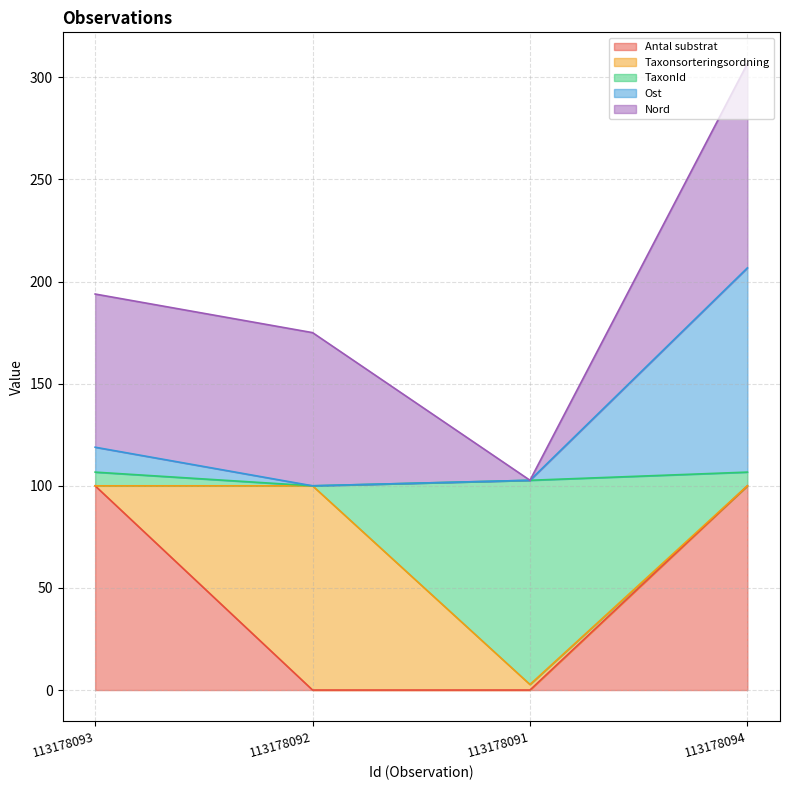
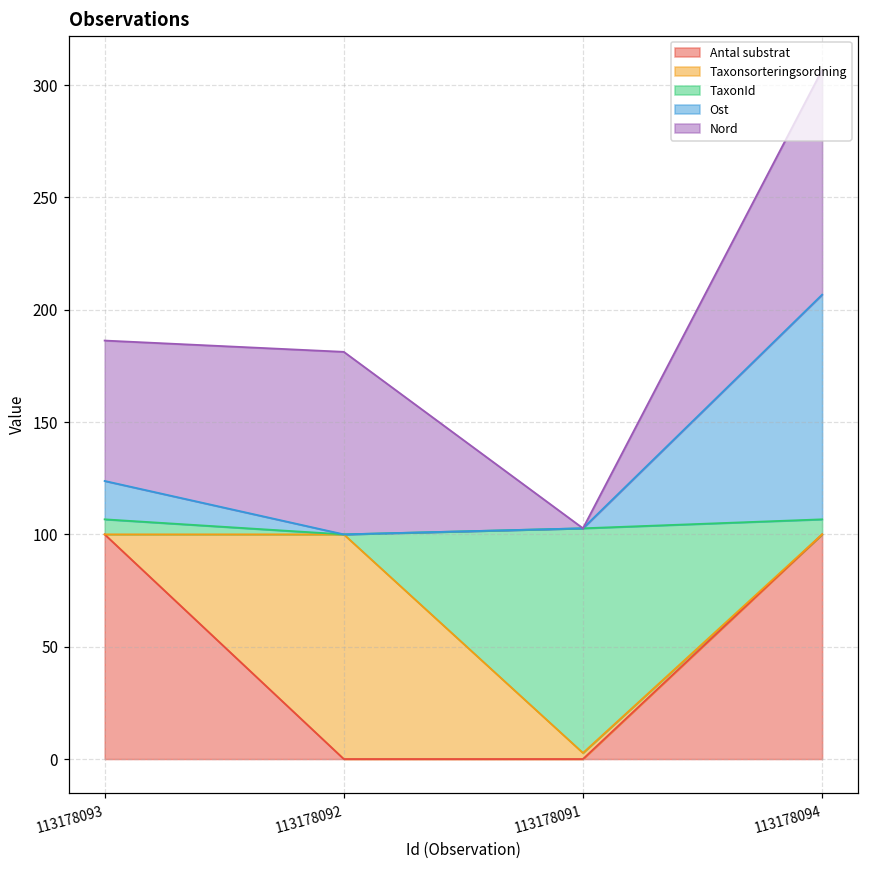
  {
    "Antal substrat": {
      "113178092": 0,
      "113178091": 0
    },
    "Taxonsorteringsordning": {
      "113178091": 3
    },
    "TaxonId": {
      "113178093": 7,
      "113178094": 7
    },
    "Ost": {
-     "113178093": 12,
+     "113178093": 17,
      "113178094": 100
    },
    "Nord": {
-     "113178093": 75,
-     "113178092": 75
+     "113178093": 63,
+     "113178092": 81
    }
  }
